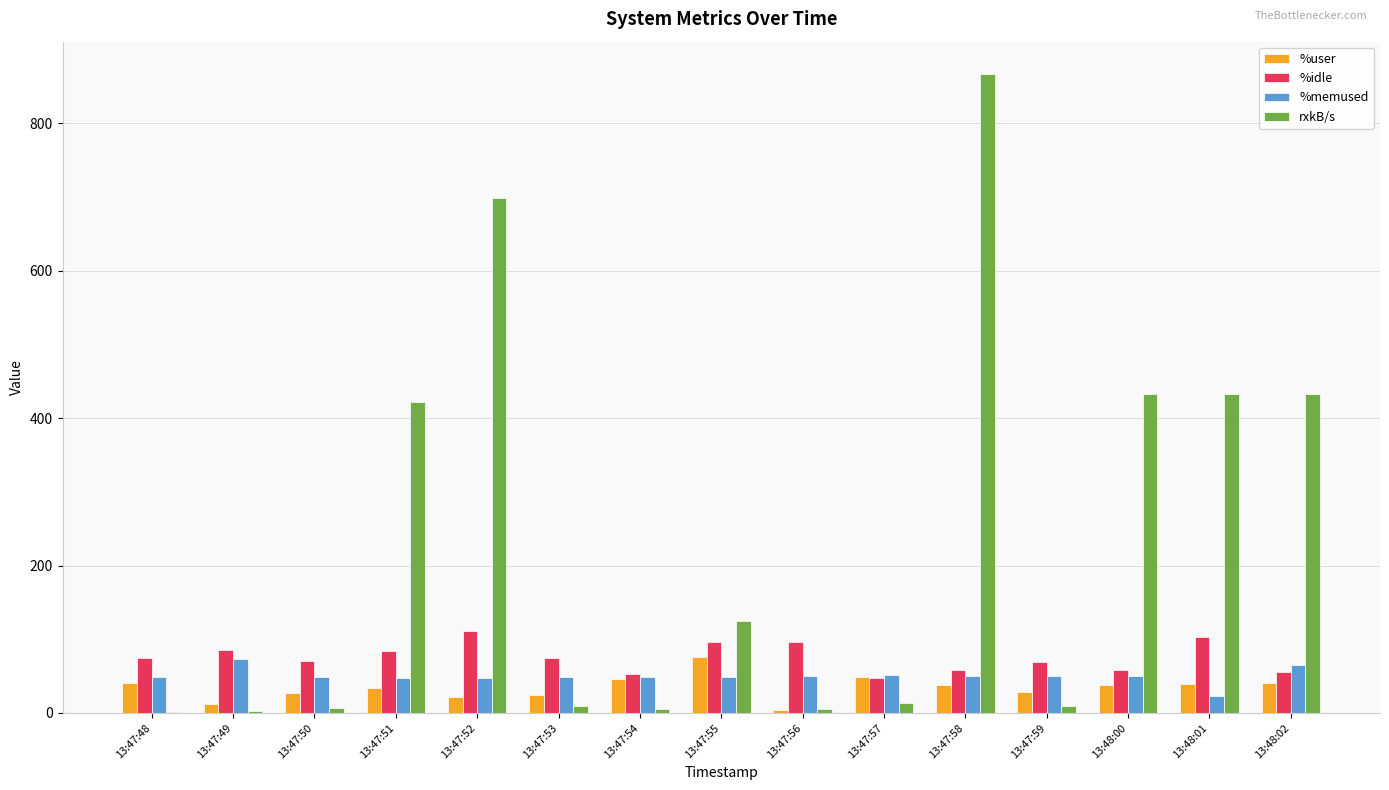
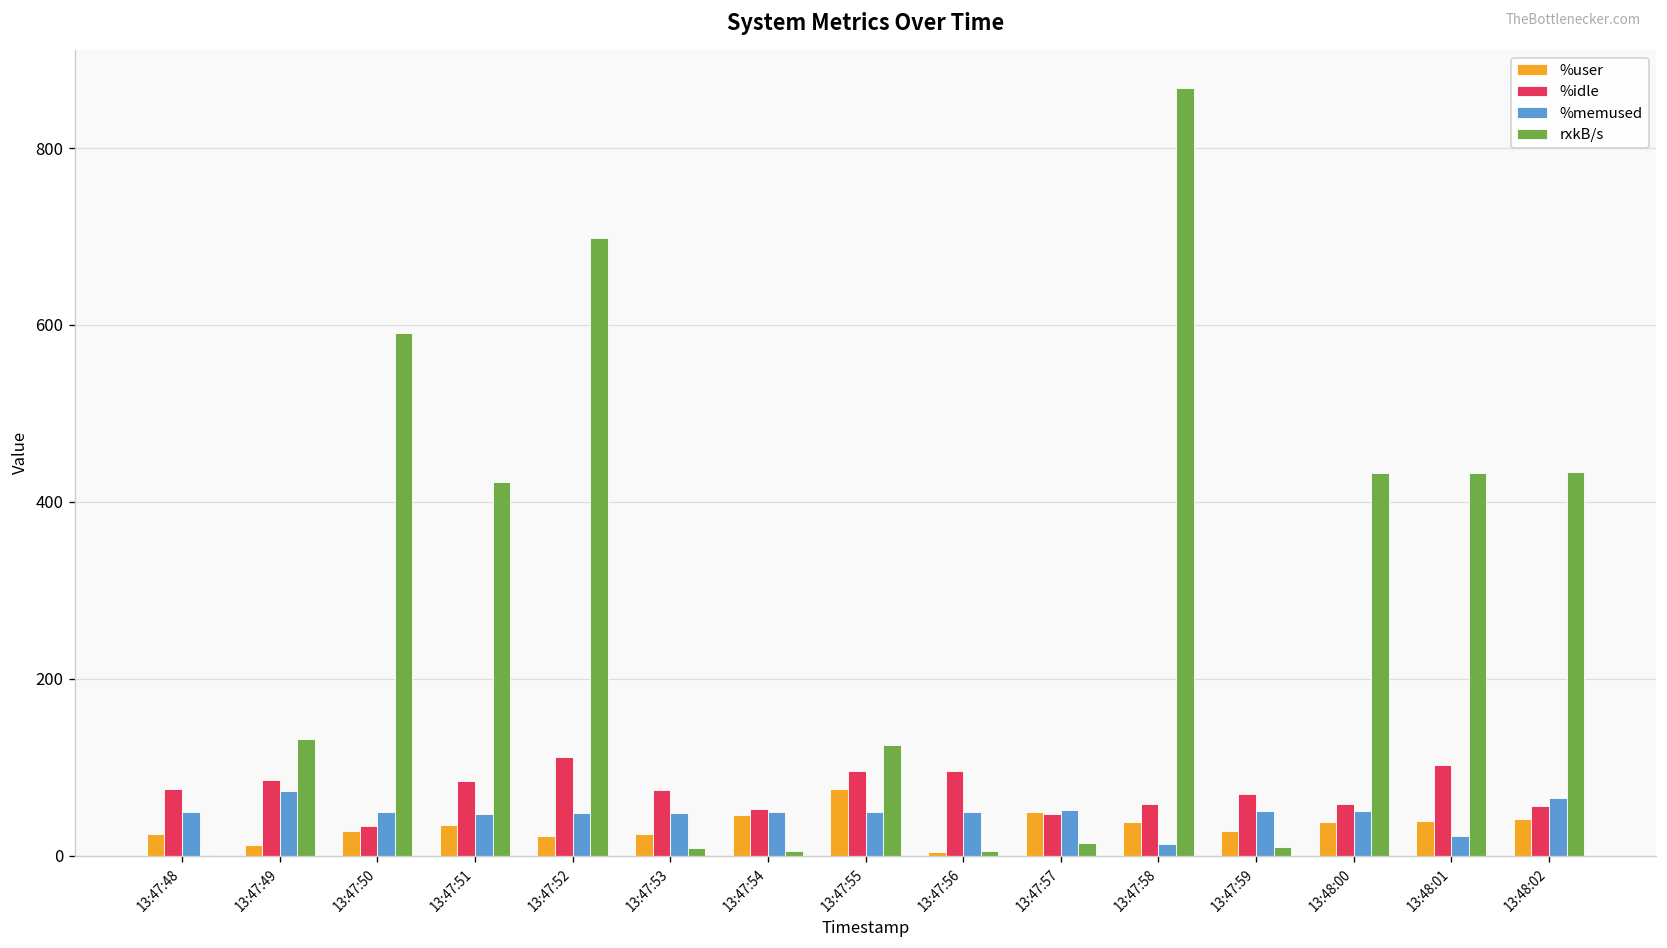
  {
    "%user": {
-     "13:47:48": 40,
+     "13:47:48": 20,
      "13:47:49": 10,
      "13:47:50": 30,
      "13:47:51": 30,
      "13:47:52": 20,
      "13:47:53": 20,
      "13:47:54": 50,
      "13:47:55": 80,
      "13:47:56": 0,
      "13:47:57": 50,
      "13:47:58": 40,
      "13:47:59": 30,
      "13:48:00": 40,
      "13:48:01": 40,
      "13:48:02": 40
    },
    "%idle": {
      "13:47:48": 80,
      "13:47:49": 90,
-     "13:47:50": 70,
+     "13:47:50": 30,
      "13:47:51": 80,
      "13:47:52": 110,
      "13:47:53": 70,
      "13:47:54": 50,
      "13:47:55": 100,
      "13:47:56": 100,
      "13:47:57": 50,
      "13:47:58": 60,
      "13:47:59": 70,
      "13:48:00": 60,
      "13:48:01": 100,
      "13:48:02": 60
    },
    "%memused": {
      "13:47:48": 50,
      "13:47:49": 70,
      "13:47:50": 50,
      "13:47:51": 50,
      "13:47:52": 50,
      "13:47:53": 50,
      "13:47:54": 50,
      "13:47:55": 50,
      "13:47:56": 50,
      "13:47:57": 50,
-     "13:47:58": 50,
+     "13:47:58": 10,
      "13:47:59": 50,
      "13:48:00": 50,
      "13:48:01": 20,
      "13:48:02": 70
    },
    "rxkB/s": {
-     "13:47:49": 0,
-     "13:47:50": 10,
+     "13:47:49": 130,
+     "13:47:50": 590,
      "13:47:51": 420,
      "13:47:52": 700,
      "13:47:53": 10,
      "13:47:54": 10,
      "13:47:55": 120,
      "13:47:56": 10,
      "13:47:57": 10,
      "13:47:58": 870,
      "13:47:59": 10,
      "13:48:00": 430,
      "13:48:01": 430,
      "13:48:02": 430
    }
  }
